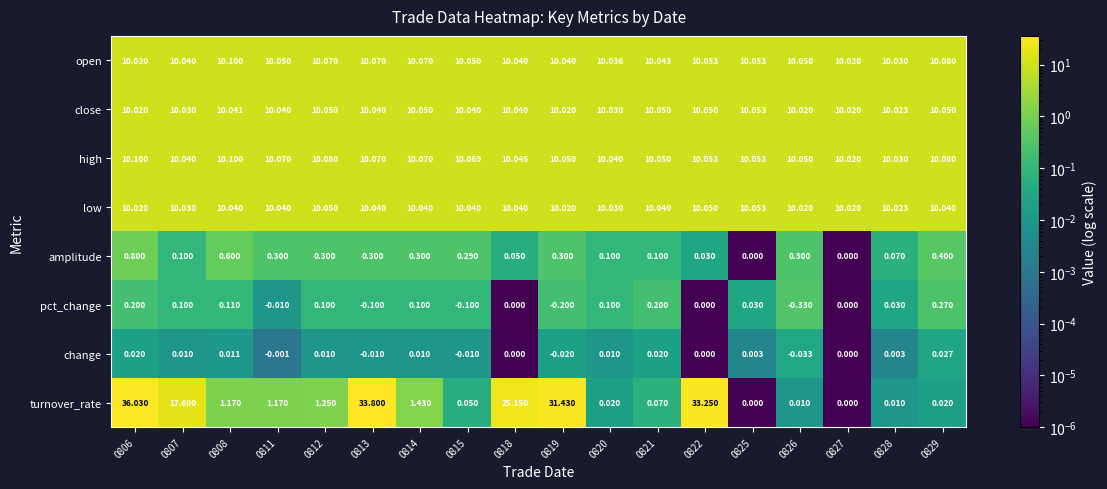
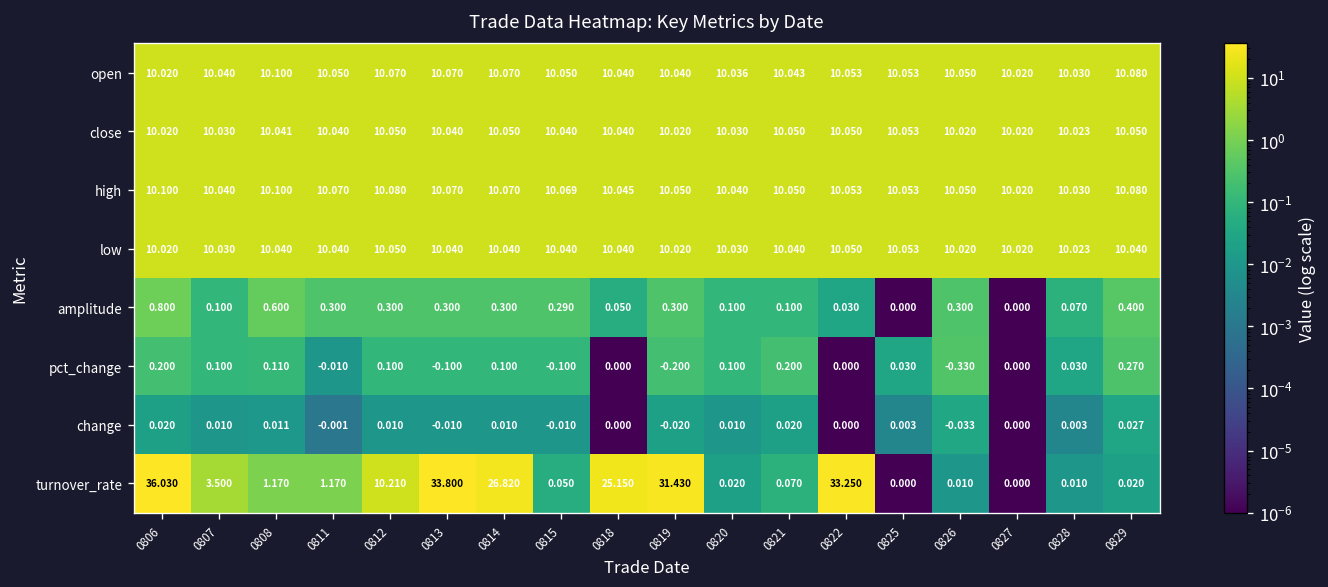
  {
    "open": {
      "0806": 10.020,
      "0807": 10.040,
      "0808": 10.100,
      "0811": 10.050,
      "0812": 10.070,
      "0813": 10.070,
      "0814": 10.070,
      "0815": 10.050,
      "0818": 10.040,
      "0819": 10.040,
      "0820": 10.036,
      "0821": 10.043,
      "0822": 10.053,
      "0825": 10.053,
      "0826": 10.050,
      "0827": 10.020,
      "0828": 10.030,
      "0829": 10.080
    },
    "close": {
      "0806": 10.020,
      "0807": 10.030,
      "0808": 10.041,
      "0811": 10.040,
      "0812": 10.050,
      "0813": 10.040,
      "0814": 10.050,
      "0815": 10.040,
      "0818": 10.040,
      "0819": 10.020,
      "0820": 10.030,
      "0821": 10.050,
      "0822": 10.050,
      "0825": 10.053,
      "0826": 10.020,
      "0827": 10.020,
      "0828": 10.023,
      "0829": 10.050
    },
    "high": {
      "0806": 10.100,
      "0807": 10.040,
      "0808": 10.100,
      "0811": 10.070,
      "0812": 10.080,
      "0813": 10.070,
      "0814": 10.070,
      "0815": 10.069,
      "0818": 10.045,
      "0819": 10.050,
      "0820": 10.040,
      "0821": 10.050,
      "0822": 10.053,
      "0825": 10.053,
      "0826": 10.050,
      "0827": 10.020,
      "0828": 10.030,
      "0829": 10.080
    },
    "low": {
      "0806": 10.020,
      "0807": 10.030,
      "0808": 10.040,
      "0811": 10.040,
      "0812": 10.050,
      "0813": 10.040,
      "0814": 10.040,
      "0815": 10.040,
      "0818": 10.040,
      "0819": 10.020,
      "0820": 10.030,
      "0821": 10.040,
      "0822": 10.050,
      "0825": 10.053,
      "0826": 10.020,
      "0827": 10.020,
      "0828": 10.023,
      "0829": 10.040
    },
    "amplitude": {
      "0806": 0.800,
      "0807": 0.100,
      "0808": 0.600,
      "0811": 0.300,
      "0812": 0.300,
      "0813": 0.300,
      "0814": 0.300,
      "0815": 0.290,
      "0818": 0.050,
      "0819": 0.300,
      "0820": 0.100,
      "0821": 0.100,
      "0822": 0.030,
      "0825": 0.000,
      "0826": 0.300,
      "0827": 0.000,
      "0828": 0.070,
      "0829": 0.400
    },
    "pct_change": {
      "0806": 0.200,
      "0807": 0.100,
      "0808": 0.110,
      "0811": -0.010,
      "0812": 0.100,
      "0813": -0.100,
      "0814": 0.100,
      "0815": -0.100,
      "0818": 0.000,
      "0819": -0.200,
      "0820": 0.100,
      "0821": 0.200,
      "0822": 0.000,
      "0825": 0.030,
      "0826": -0.330,
      "0827": 0.000,
      "0828": 0.030,
      "0829": 0.270
    },
    "change": {
      "0806": 0.020,
      "0807": 0.010,
      "0808": 0.011,
      "0811": -0.001,
      "0812": 0.010,
      "0813": -0.010,
      "0814": 0.010,
      "0815": -0.010,
      "0818": 0.000,
      "0819": -0.020,
      "0820": 0.010,
      "0821": 0.020,
      "0822": 0.000,
      "0825": 0.003,
      "0826": -0.033,
      "0827": 0.000,
      "0828": 0.003,
      "0829": 0.027
    },
    "turnover_rate": {
      "0806": 36.030,
-     "0807": 17.600,
+     "0807": 3.500,
      "0808": 1.170,
      "0811": 1.170,
-     "0812": 1.250,
+     "0812": 10.210,
      "0813": 33.800,
-     "0814": 1.430,
+     "0814": 26.820,
      "0815": 0.050,
      "0818": 25.150,
      "0819": 31.430,
      "0820": 0.020,
      "0821": 0.070,
      "0822": 33.250,
      "0825": 0.000,
      "0826": 0.010,
      "0827": 0.000,
      "0828": 0.010,
      "0829": 0.020
    }
  }
